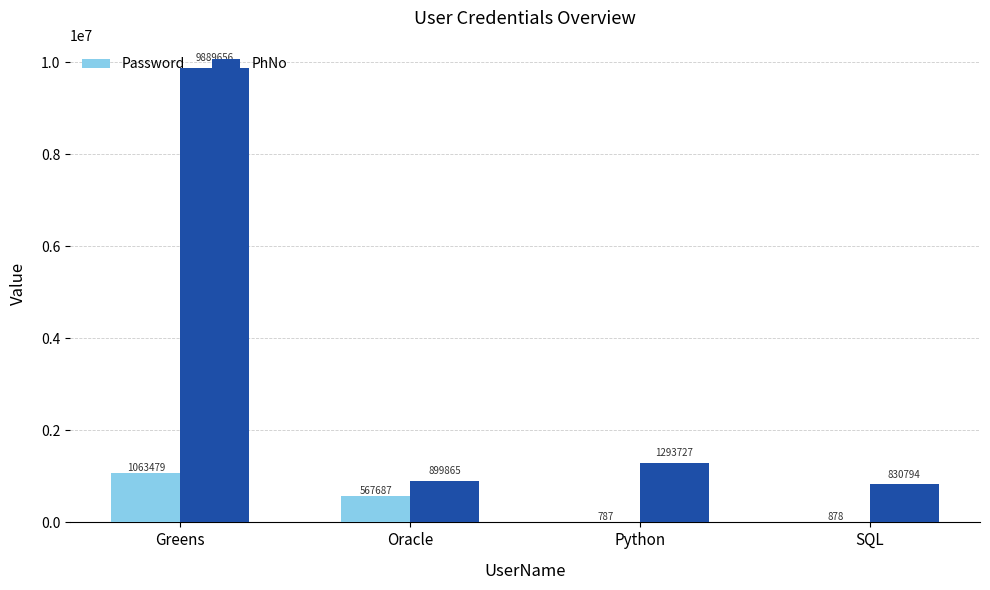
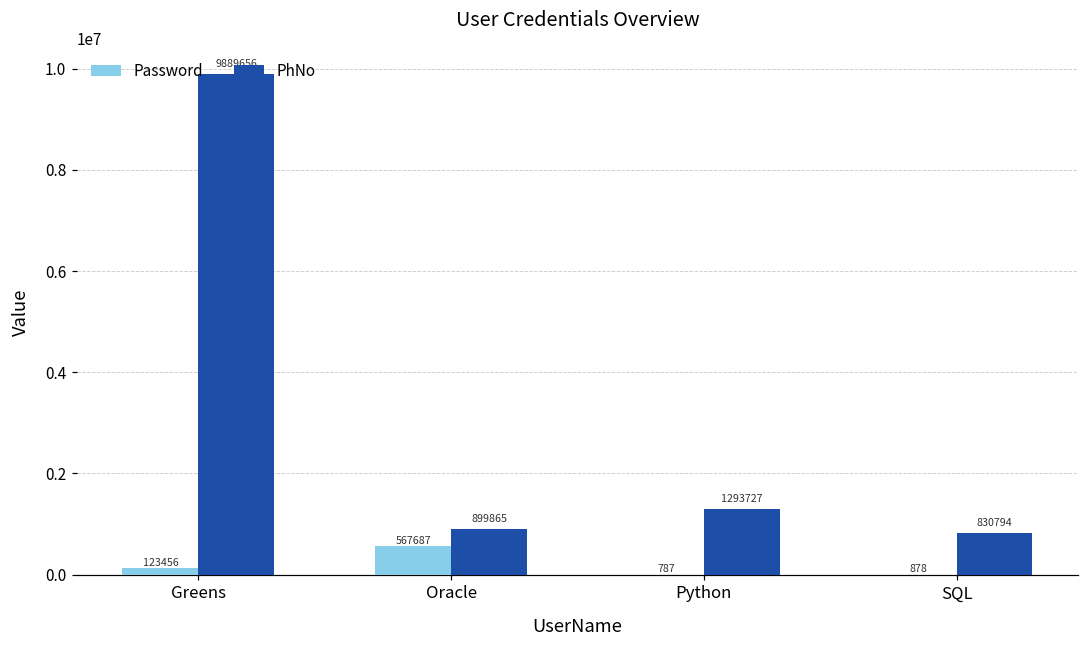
  {
    "Password": {
-     "Greens": 1063479,
+     "Greens": 123456,
      "Oracle": 567687,
      "Python": 787,
      "SQL": 878
    },
    "PhNo": {
      "Greens": 9889656,
      "Oracle": 899865,
      "Python": 1293727,
      "SQL": 830794
    }
  }
